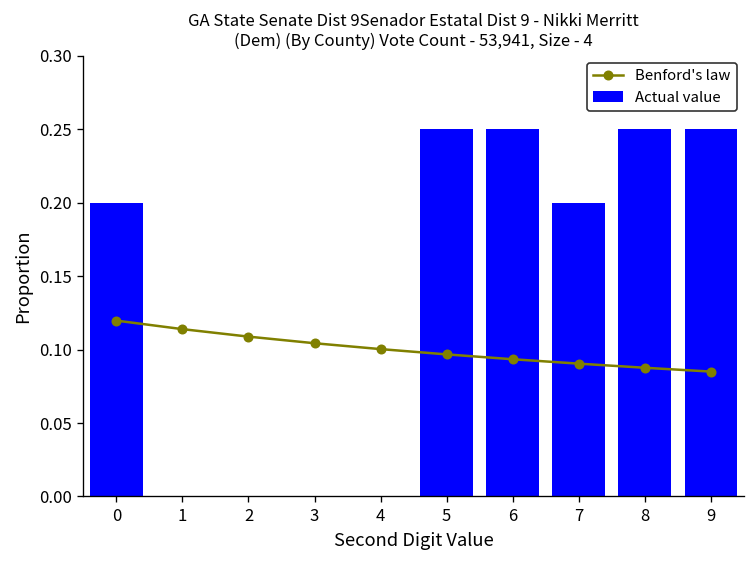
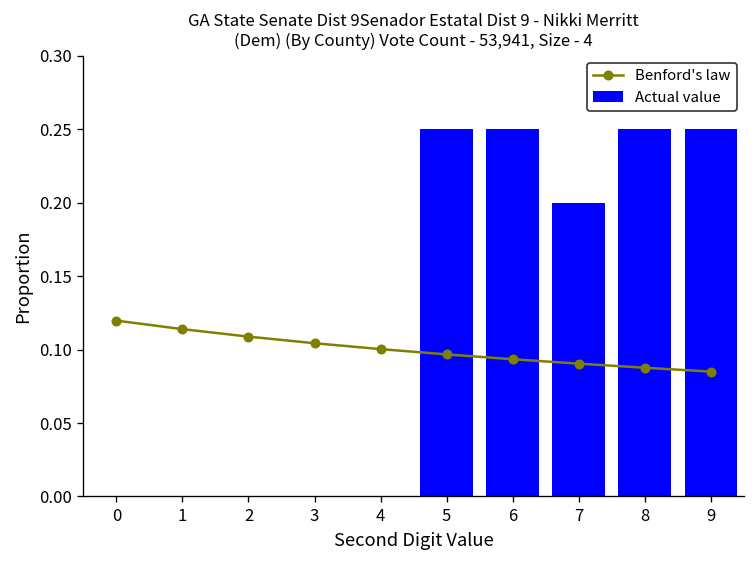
  {
    "Benford's law": {
      "0": 0.120,
      "1": 0.114,
      "2": 0.109,
      "3": 0.104,
      "4": 0.1,
      "5": 0.097,
      "6": 0.093,
      "7": 0.090,
      "8": 0.088,
      "9": 0.085
    },
    "Actual value": {
-     "0": 0.2,
+     "0": 0.0,
      "1": 0.0,
      "2": 0.0,
      "3": 0.0,
      "4": 0.0,
      "5": 0.250,
      "6": 0.250,
      "7": 0.2,
      "8": 0.250,
      "9": 0.250
    }
  }
